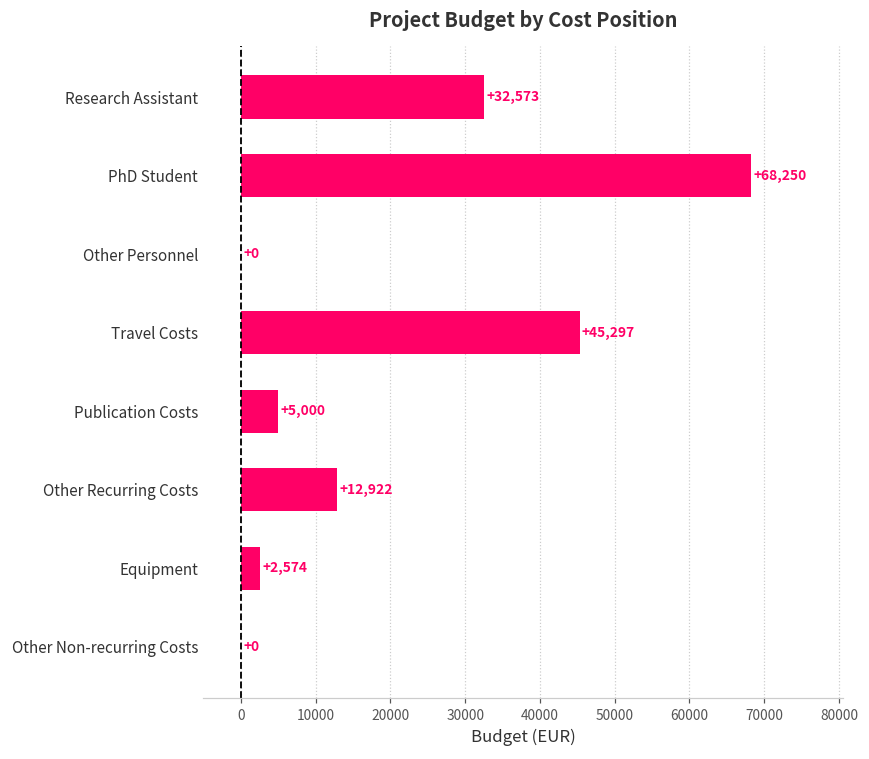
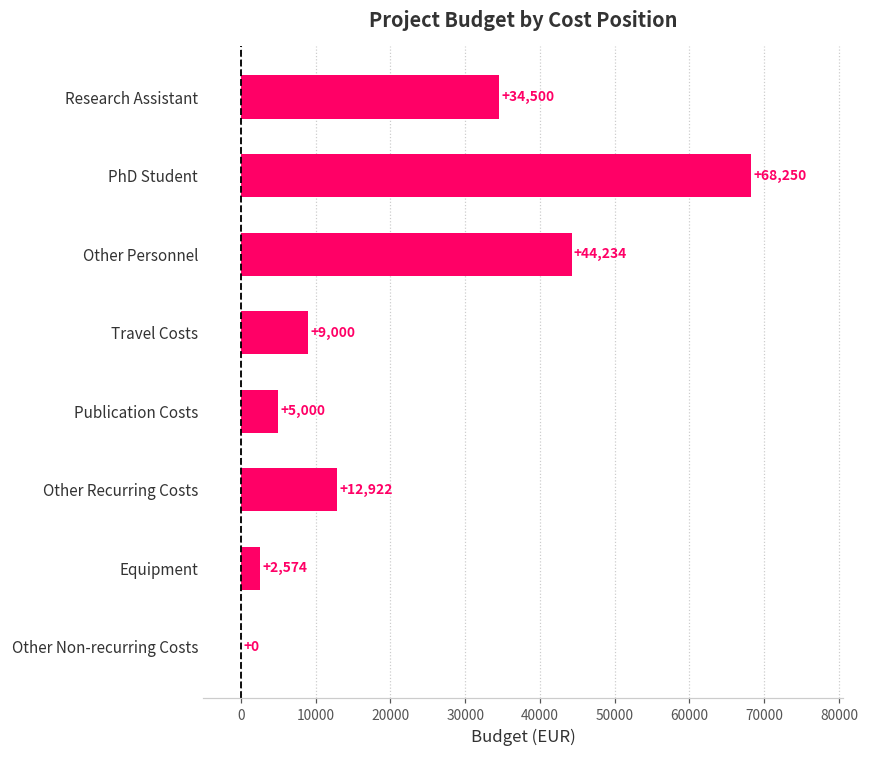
  {
-   "Research Assistant": "+32,573",
+   "Research Assistant": "+34,500",
    "PhD Student": "+68,250",
-   "Other Personnel": "+0",
-   "Travel Costs": "+45,297",
+   "Other Personnel": "+44,234",
+   "Travel Costs": "+9,000",
    "Publication Costs": "+5,000",
    "Other Recurring Costs": "+12,922",
    "Equipment": "+2,574",
    "Other Non-recurring Costs": "+0"
  }
